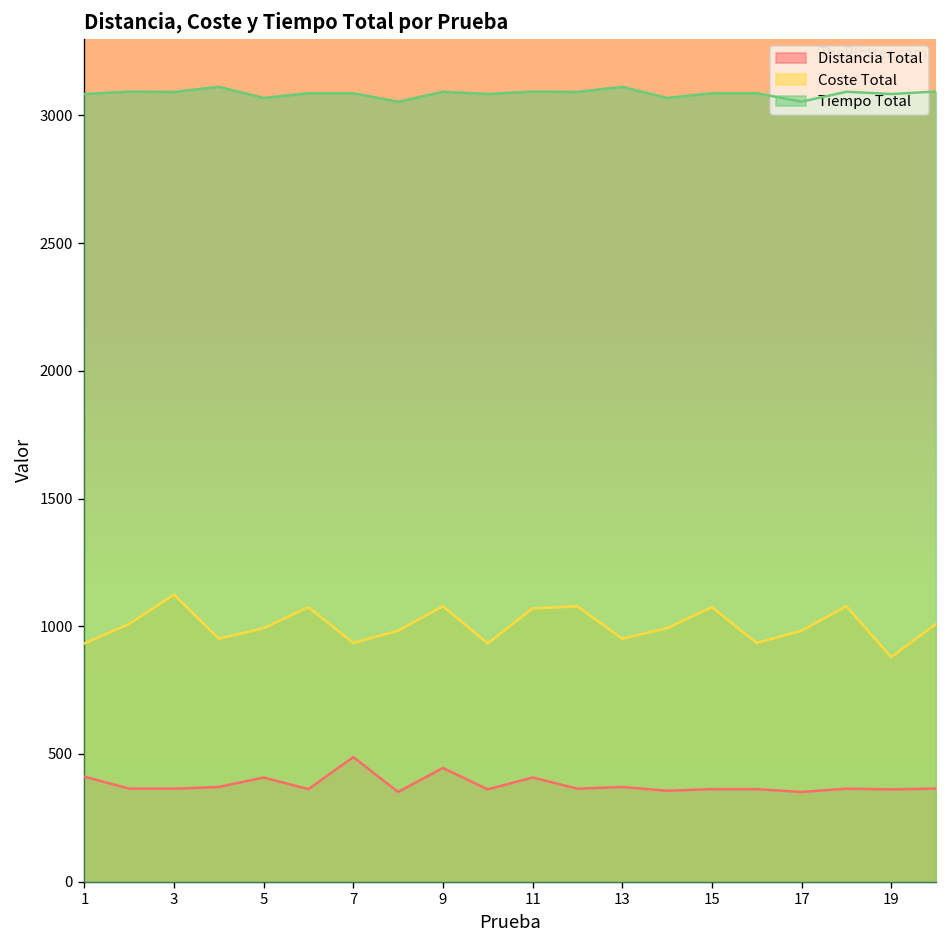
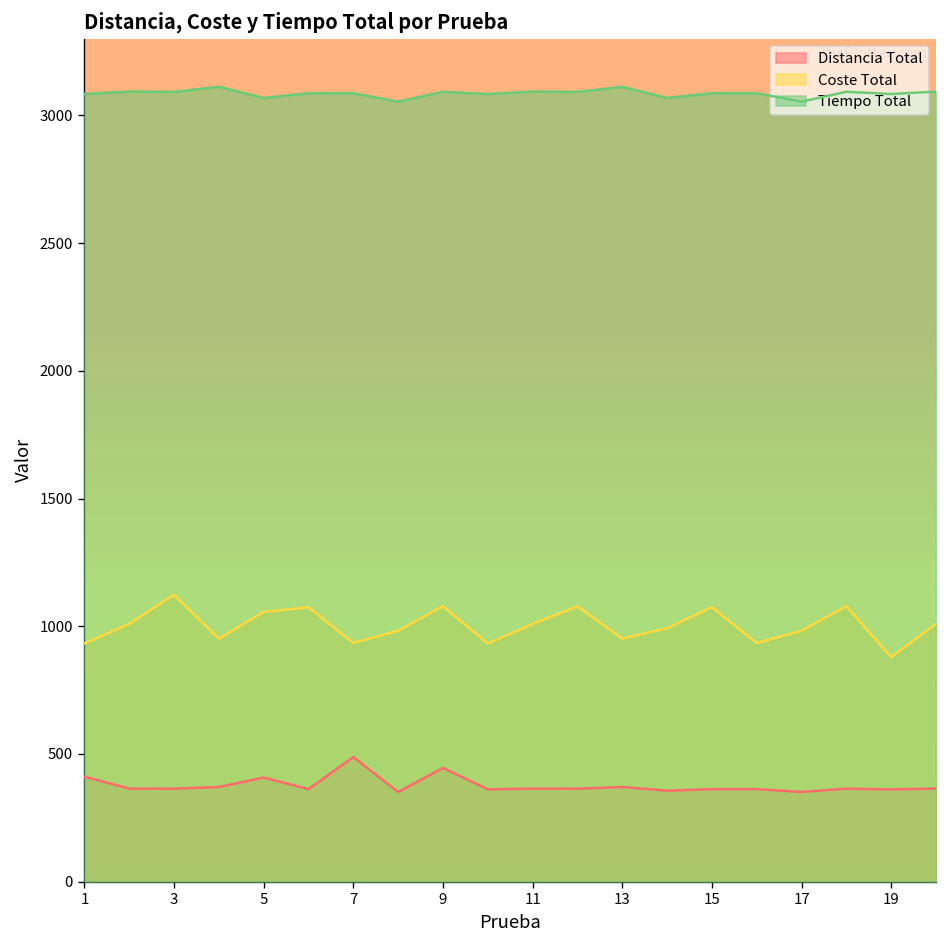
  {
    "Distancia Total": {
      "1": 410,
      "3": 360,
      "5": 410,
      "7": 490,
      "9": 450,
-     "11": 410,
+     "11": 360,
      "13": 370,
      "15": 360,
      "17": 350,
      "19": 360
    },
    "Coste Total": {
      "1": 930,
      "3": 1120,
-     "5": 990,
+     "5": 1060,
      "7": 930,
      "9": 1080,
-     "11": 1070,
+     "11": 1010,
      "13": 950,
      "15": 1070,
      "17": 980,
      "19": 880
    },
    "Tiempo Total": {
      "1": 3080,
      "3": 3090,
      "5": 3070,
      "7": 3090,
      "9": 3090,
      "11": 3090,
      "13": 3110,
      "15": 3090
    }
  }
